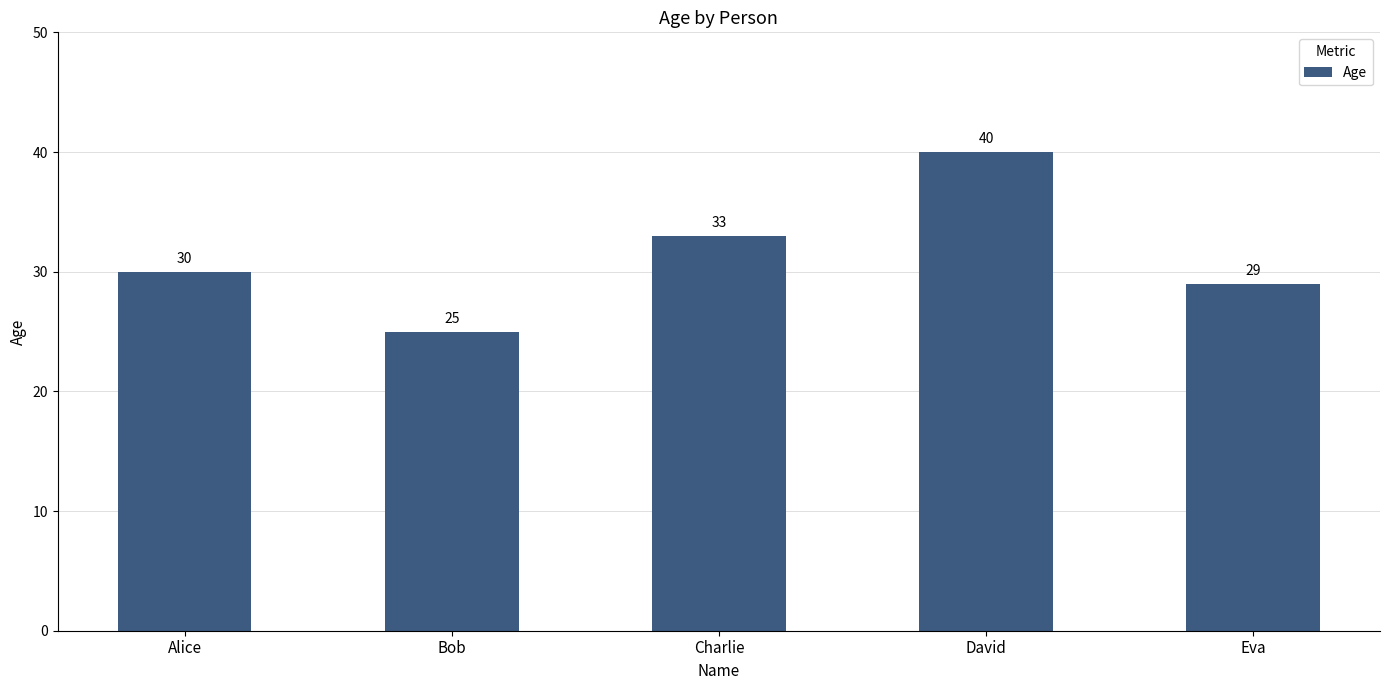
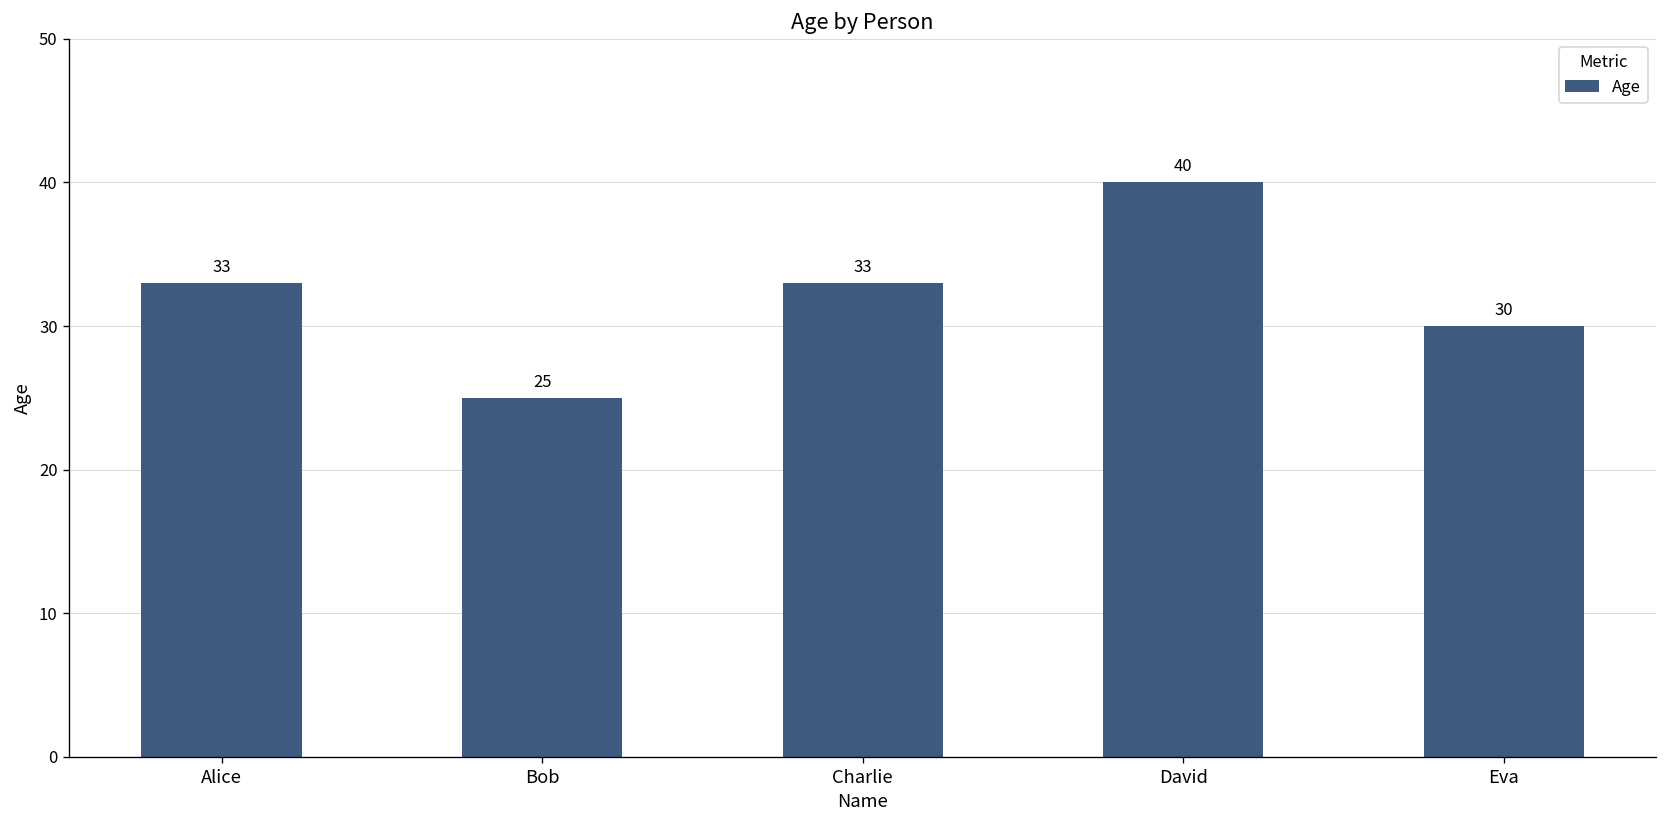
  {
-   "Alice": 30,
+   "Alice": 33,
    "Bob": 25,
    "Charlie": 33,
    "David": 40,
-   "Eva": 29
+   "Eva": 30
  }
